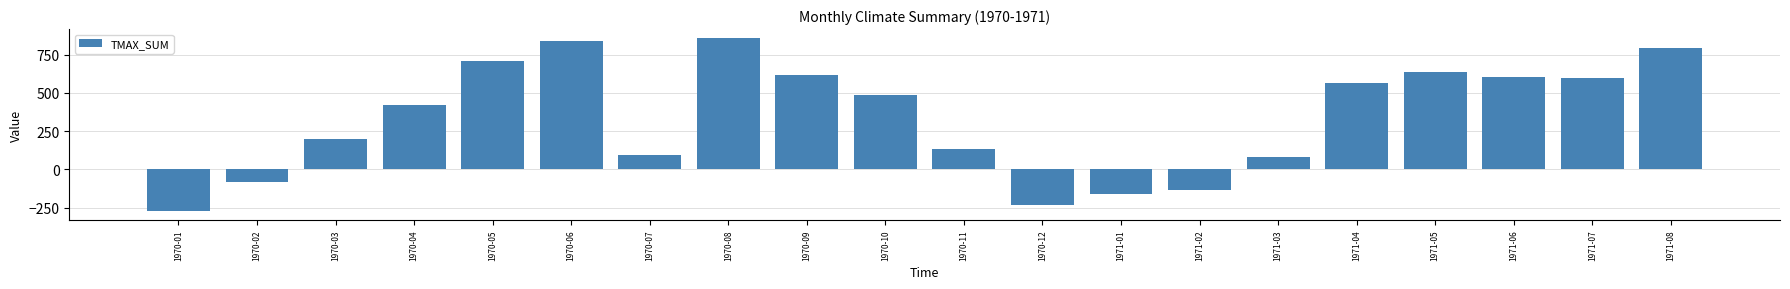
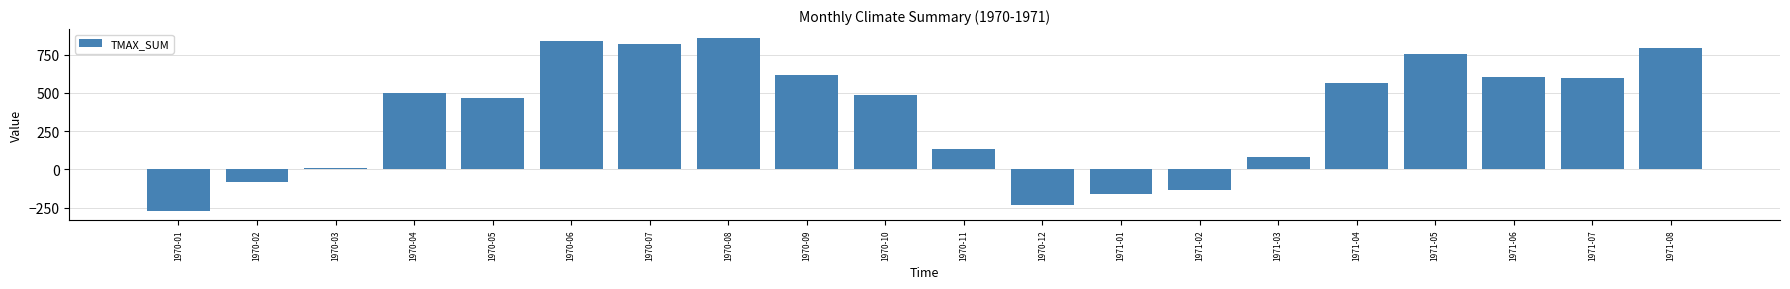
  {
    "1970-01": -270,
    "1970-02": -80,
-   "1970-03": 200,
-   "1970-04": 420,
-   "1970-05": 710,
+   "1970-03": 10,
+   "1970-04": 500,
+   "1970-05": 460,
    "1970-06": 840,
-   "1970-07": 90,
+   "1970-07": 820,
    "1970-08": 860,
    "1970-09": 610,
    "1970-10": 490,
    "1970-11": 130,
    "1970-12": -230,
    "1971-01": -160,
    "1971-02": -140,
    "1971-03": 80,
    "1971-04": 570,
-   "1971-05": 630,
+   "1971-05": 750,
    "1971-06": 600,
    "1971-07": 600,
    "1971-08": 790
  }
